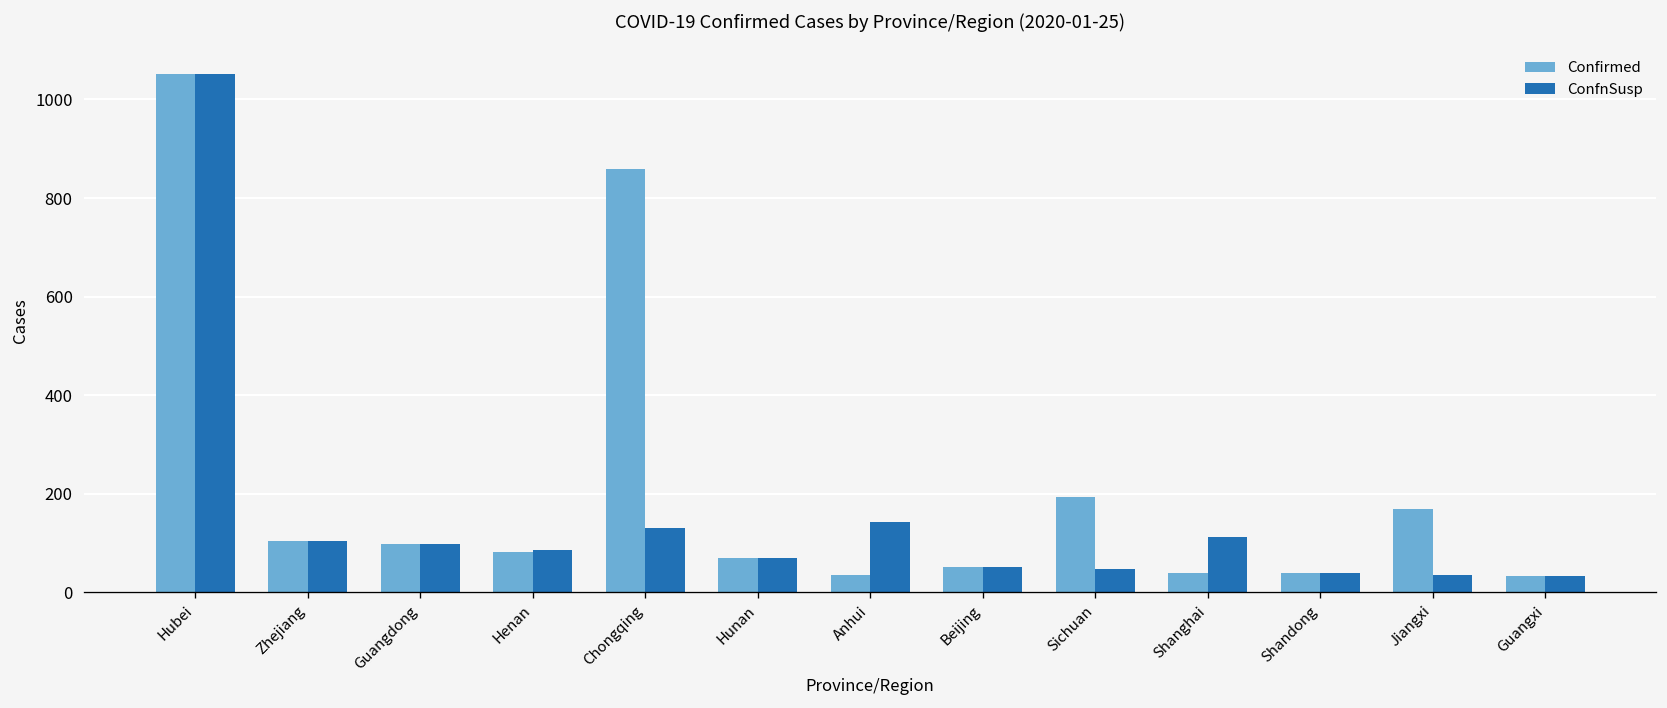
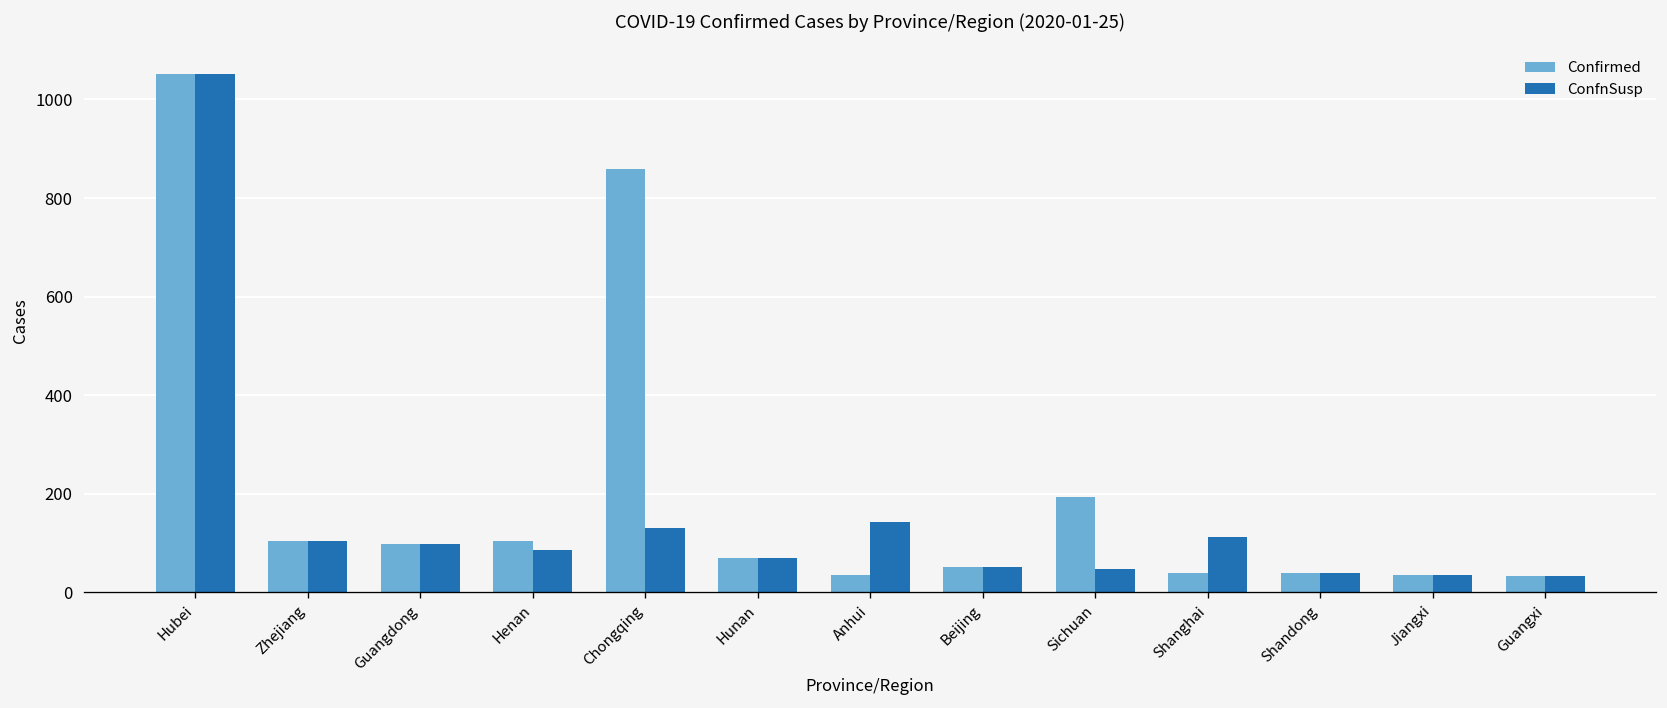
  {
    "Confirmed": {
      "Hubei": 1050,
      "Zhejiang": 100,
      "Guangdong": 100,
-     "Henan": 80,
+     "Henan": 100,
      "Chongqing": 860,
      "Hunan": 70,
      "Anhui": 40,
      "Beijing": 50,
      "Sichuan": 190,
      "Shanghai": 40,
      "Shandong": 40,
-     "Jiangxi": 170,
+     "Jiangxi": 40,
      "Guangxi": 30
    },
    "ConfnSusp": {
      "Hubei": 1050,
      "Zhejiang": 100,
      "Guangdong": 100,
      "Henan": 90,
      "Chongqing": 130,
      "Hunan": 70,
      "Anhui": 140,
      "Beijing": 50,
      "Sichuan": 50,
      "Shanghai": 110,
      "Shandong": 40,
      "Jiangxi": 40,
      "Guangxi": 30
    }
  }
